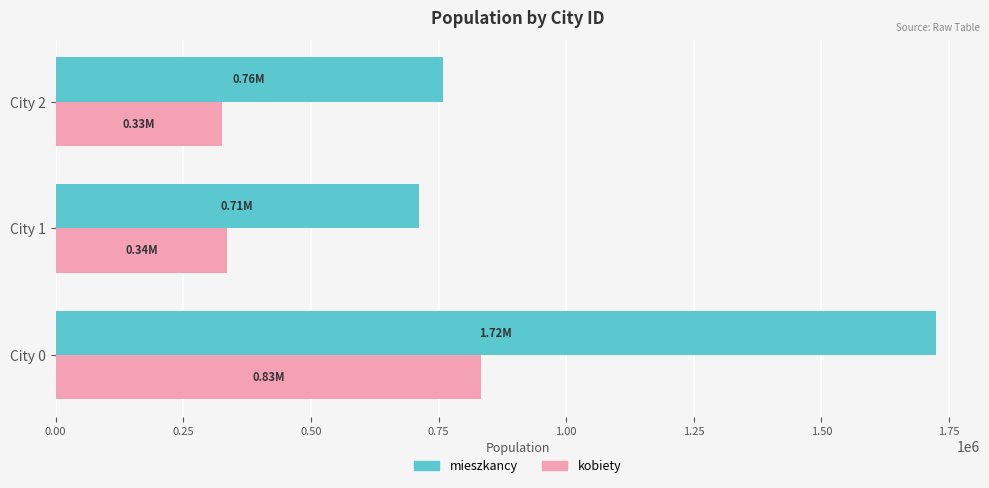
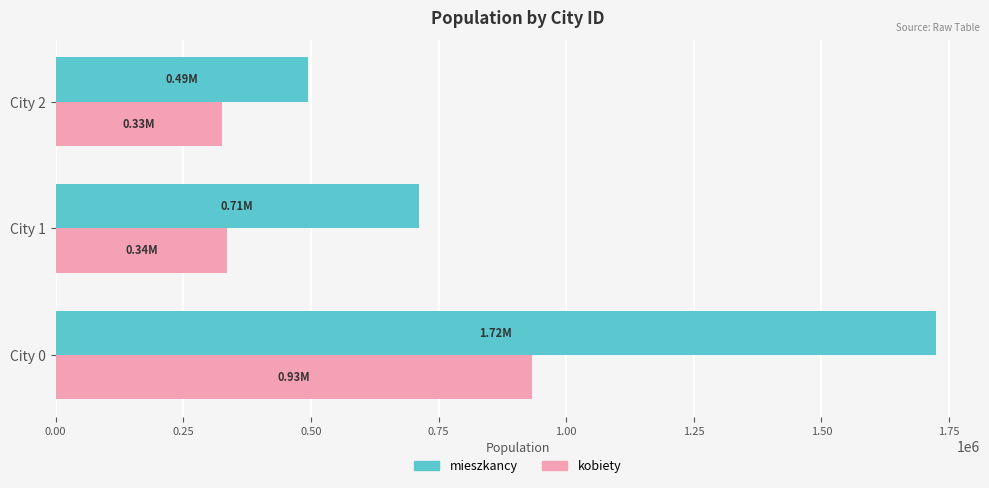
  {
    "mieszkancy": {
-     "City 2": "0.76M",
+     "City 2": "0.49M",
      "City 1": "0.71M",
      "City 0": "1.72M"
    },
    "kobiety": {
      "City 2": "0.33M",
      "City 1": "0.34M",
-     "City 0": "0.83M"
+     "City 0": "0.93M"
    }
  }
